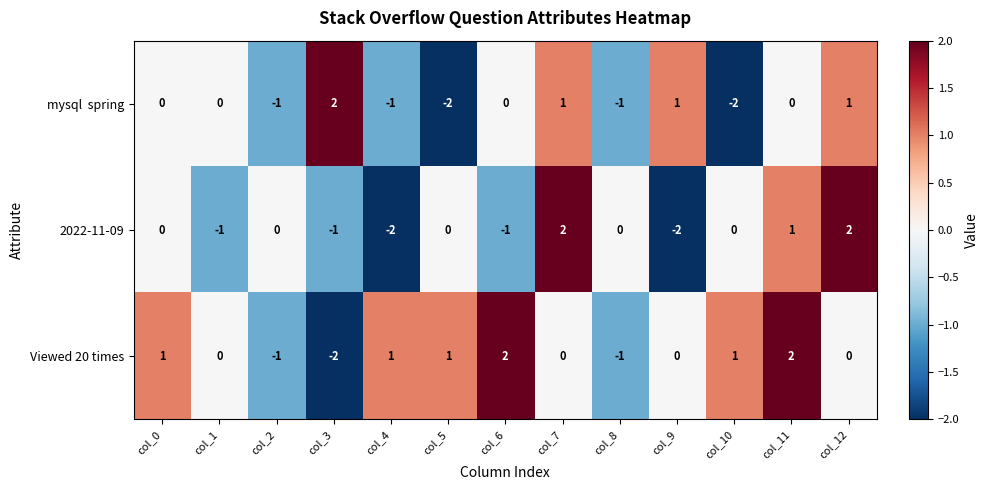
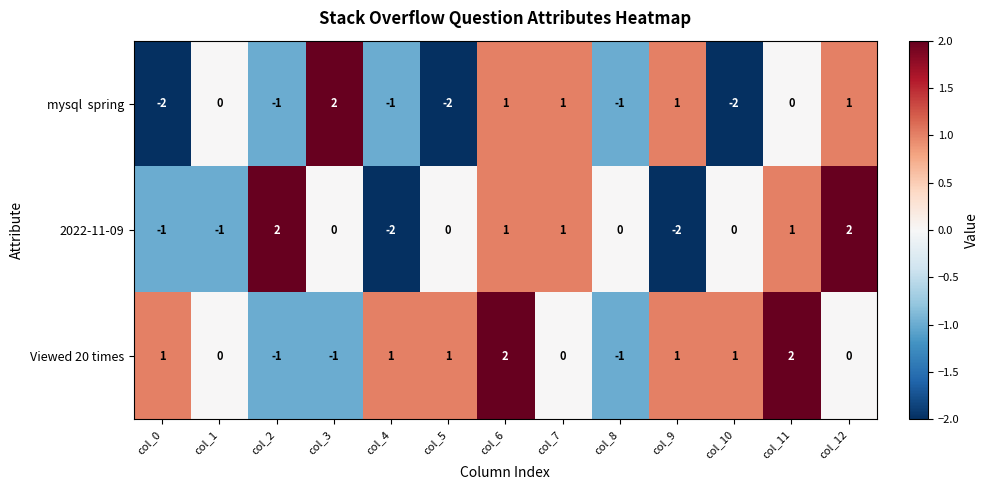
  {
    "mysql spring": {
-     "col_0": 0,
+     "col_0": -2,
      "col_1": 0,
      "col_2": -1,
      "col_3": 2,
      "col_4": -1,
      "col_5": -2,
-     "col_6": 0,
+     "col_6": 1,
      "col_7": 1,
      "col_8": -1,
      "col_9": 1,
      "col_10": -2,
      "col_11": 0,
      "col_12": 1
    },
    "2022-11-09": {
-     "col_0": 0,
+     "col_0": -1,
      "col_1": -1,
-     "col_2": 0,
-     "col_3": -1,
+     "col_2": 2,
+     "col_3": 0,
      "col_4": -2,
      "col_5": 0,
-     "col_6": -1,
-     "col_7": 2,
+     "col_6": 1,
+     "col_7": 1,
      "col_8": 0,
      "col_9": -2,
      "col_10": 0,
      "col_11": 1,
      "col_12": 2
    },
    "Viewed 20 times": {
      "col_0": 1,
      "col_1": 0,
      "col_2": -1,
-     "col_3": -2,
+     "col_3": -1,
      "col_4": 1,
      "col_5": 1,
      "col_6": 2,
      "col_7": 0,
      "col_8": -1,
-     "col_9": 0,
+     "col_9": 1,
      "col_10": 1,
      "col_11": 2,
      "col_12": 0
    }
  }
